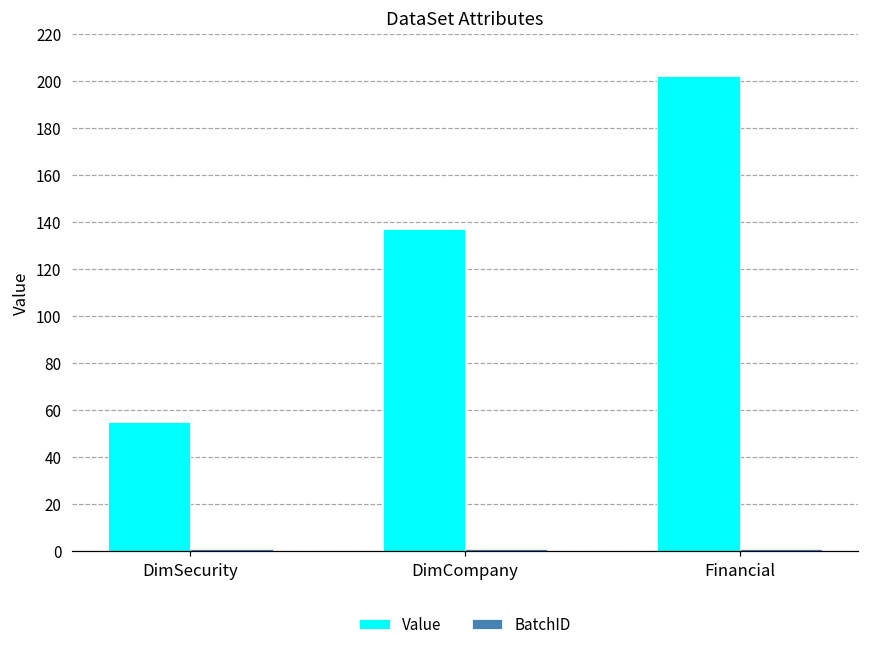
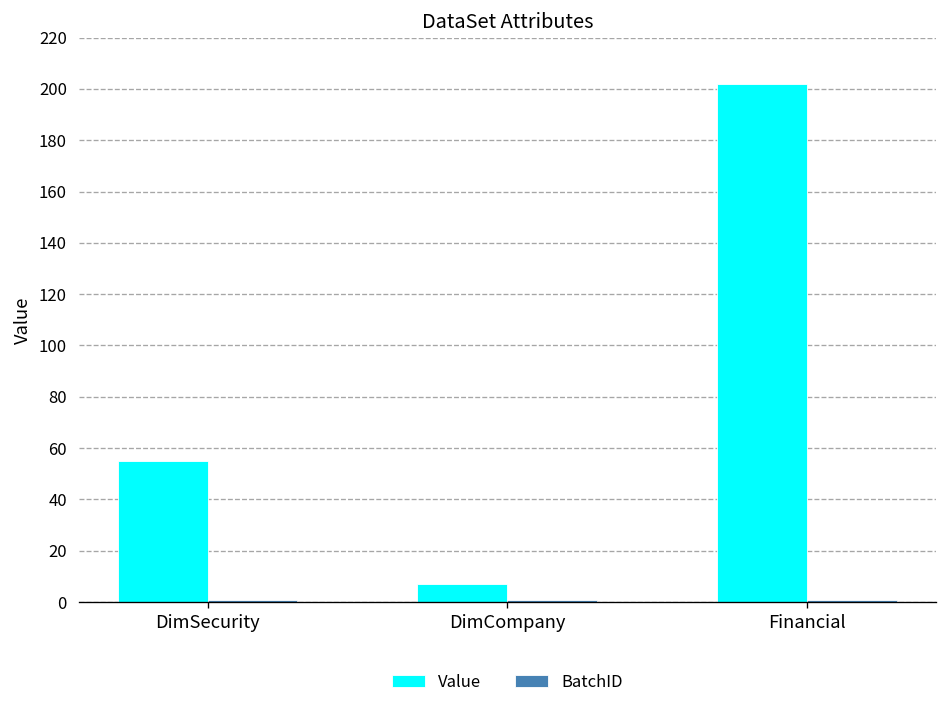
  {
    "Value": {
      "DimSecurity": 55,
-     "DimCompany": 137,
+     "DimCompany": 7,
      "Financial": 202
    }
  }
